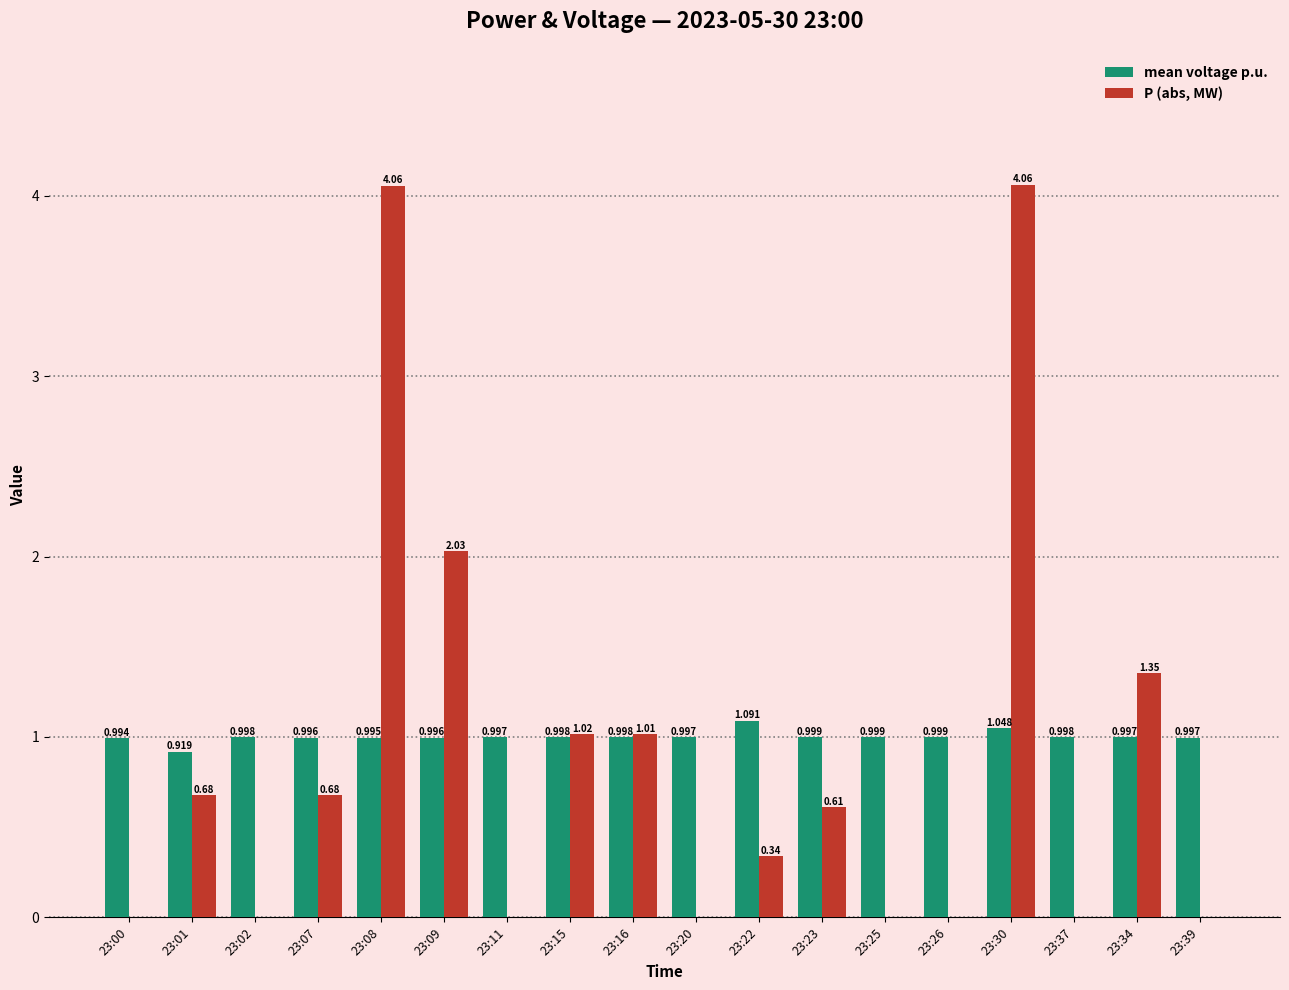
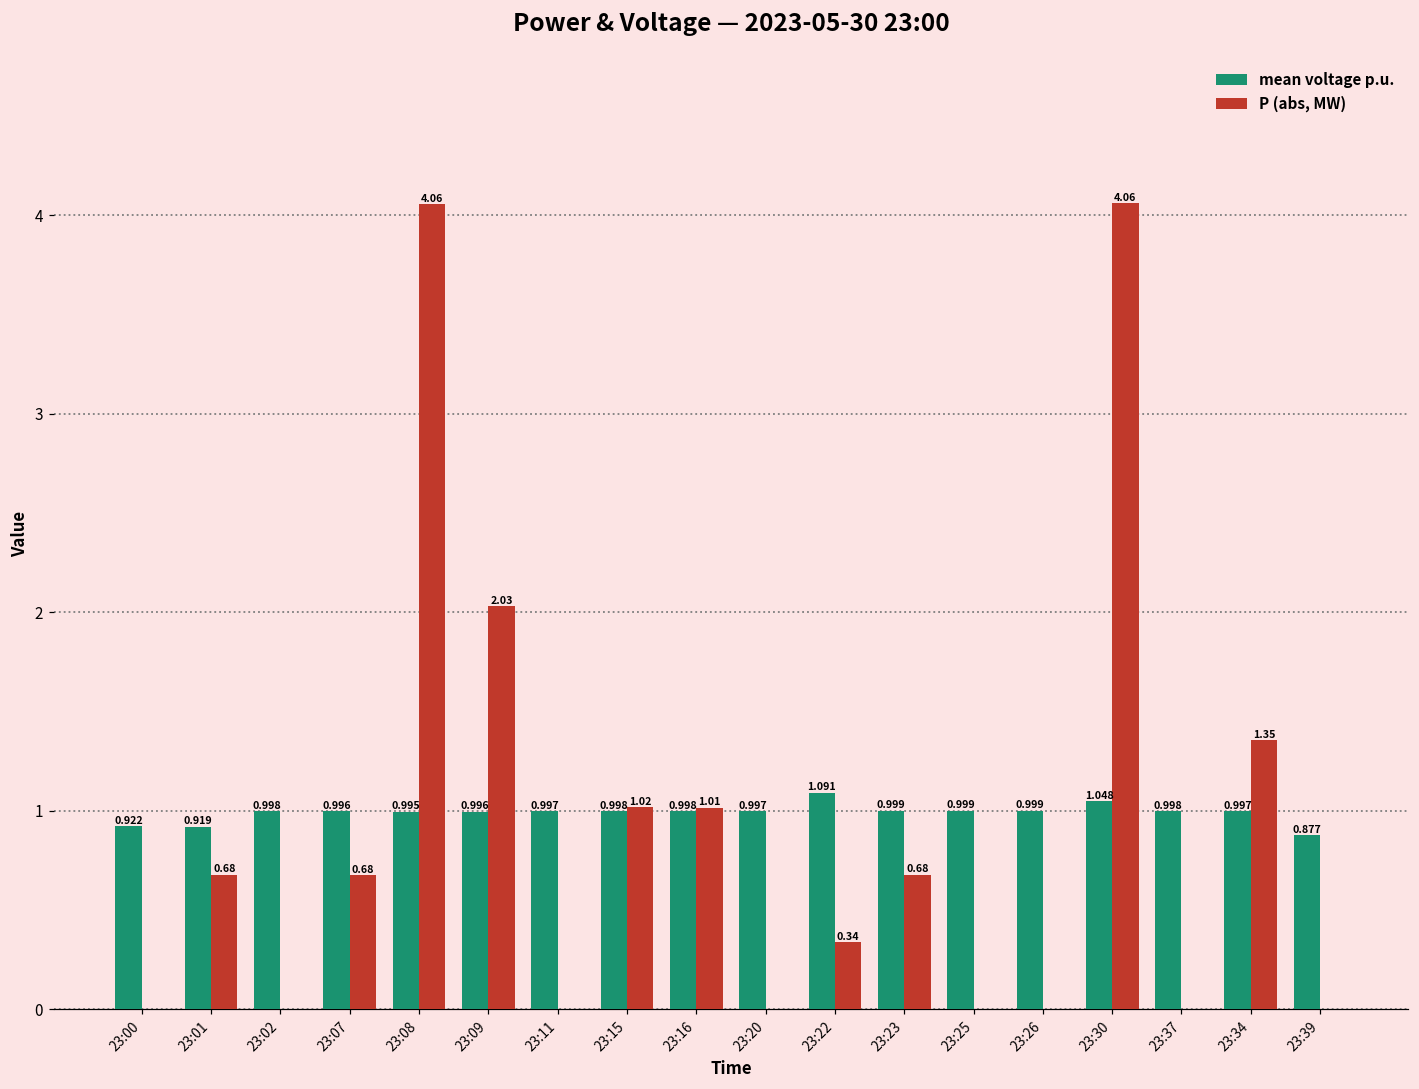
  {
    "mean voltage p.u.": {
-     "23:00": 0.994,
+     "23:00": 0.922,
      "23:01": 0.919,
      "23:02": 0.998,
      "23:07": 0.996,
      "23:08": 0.995,
      "23:09": 0.996,
      "23:11": 0.997,
      "23:15": 0.998,
      "23:16": 0.998,
      "23:20": 0.997,
      "23:22": 1.091,
      "23:23": 0.999,
      "23:25": 0.999,
      "23:26": 0.999,
      "23:30": 1.048,
      "23:37": 0.998,
      "23:34": 0.997,
-     "23:39": 0.997
+     "23:39": 0.877
    },
    "P (abs, MW)": {
      "23:01": 0.68,
      "23:07": 0.68,
      "23:08": 4.06,
      "23:09": 2.03,
      "23:15": 1.02,
      "23:16": 1.01,
      "23:22": 0.34,
-     "23:23": 0.61,
+     "23:23": 0.68,
      "23:30": 4.06,
      "23:34": 1.35
    }
  }
